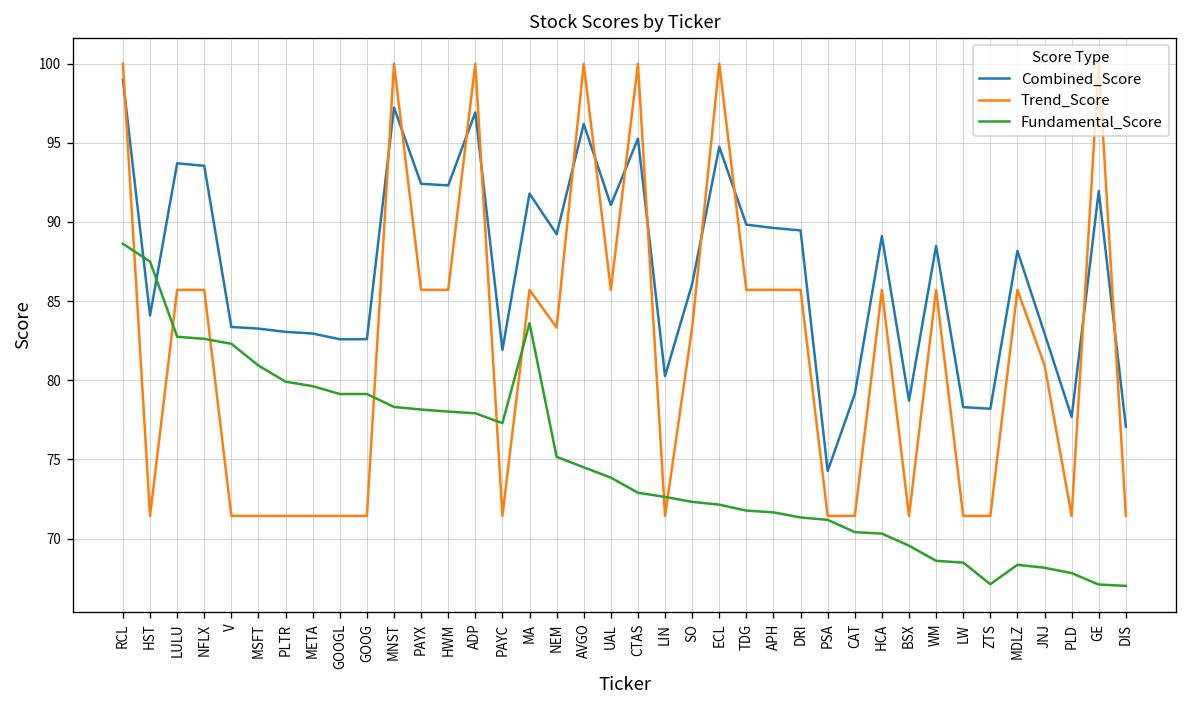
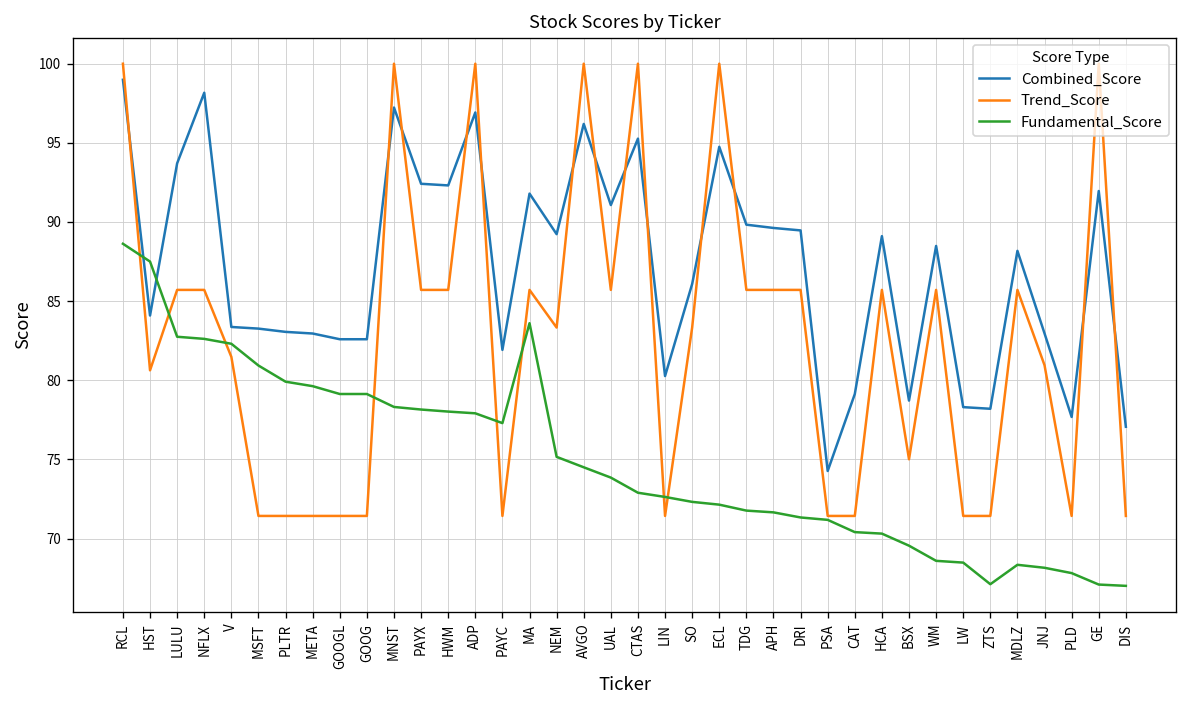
  {
    "Combined_Score": {
      "RCL": 99.0,
      "HST": 84.1,
      "LULU": 93.7,
-     "NFLX": 93.6,
+     "NFLX": 98.2,
      "V": 83.4,
      "MSFT": 83.3,
      "PLTR": 83.1,
      "META": 83.0,
      "GOOGL": 82.6,
      "GOOG": 82.6,
      "MNST": 97.2,
      "PAYX": 92.4,
      "HWM": 92.3,
      "ADP": 96.9,
      "PAYC": 81.9,
      "MA": 91.8,
      "NEM": 89.2,
      "AVGO": 96.2,
      "UAL": 91.1,
      "CTAS": 95.3,
      "LIN": 80.3,
      "SO": 86.1,
      "ECL": 94.7,
      "TDG": 89.8,
      "APH": 89.6,
      "DRI": 89.5,
      "PSA": 74.3,
      "CAT": 79.1,
      "HCA": 89.1,
      "BSX": 78.7,
      "WM": 88.5,
      "LW": 78.3,
      "ZTS": 78.2,
      "MDLZ": 88.2,
      "JNJ": 83.0,
      "PLD": 77.7,
      "GE": 92.0,
      "DIS": 77.1
    },
    "Trend_Score": {
      "RCL": 100.0,
-     "HST": 71.4,
+     "HST": 80.6,
      "LULU": 85.7,
      "NFLX": 85.7,
-     "V": 71.4,
+     "V": 81.5,
      "MSFT": 71.4,
      "PLTR": 71.4,
      "META": 71.4,
      "GOOGL": 71.4,
      "GOOG": 71.4,
      "MNST": 100.0,
      "PAYX": 85.7,
      "HWM": 85.7,
      "ADP": 100.0,
      "PAYC": 71.4,
      "MA": 85.7,
      "NEM": 83.3,
      "AVGO": 100.0,
      "UAL": 85.7,
      "CTAS": 100.0,
      "LIN": 71.4,
      "SO": 83.3,
      "ECL": 100.0,
      "TDG": 85.7,
      "APH": 85.7,
      "DRI": 85.7,
      "PSA": 71.4,
      "CAT": 71.4,
      "HCA": 85.7,
-     "BSX": 71.4,
+     "BSX": 75.0,
      "WM": 85.7,
      "LW": 71.4,
      "ZTS": 71.4,
      "MDLZ": 85.7,
      "JNJ": 81.0,
      "PLD": 71.4,
      "DIS": 71.4
    },
    "Fundamental_Score": {
      "RCL": 88.6,
      "HST": 87.5,
      "LULU": 82.8,
      "NFLX": 82.6,
      "V": 82.3,
      "MSFT": 80.9,
      "PLTR": 79.9,
      "META": 79.6,
      "GOOGL": 79.1,
      "GOOG": 79.1,
      "MNST": 78.3,
      "PAYX": 78.2,
      "HWM": 78.0,
      "ADP": 77.9,
      "PAYC": 77.3,
      "MA": 83.6,
      "NEM": 75.2,
      "AVGO": 74.5,
      "UAL": 73.9,
      "CTAS": 72.9,
      "LIN": 72.6,
      "SO": 72.3,
      "ECL": 72.1,
      "TDG": 71.8,
      "APH": 71.7,
      "DRI": 71.3,
      "PSA": 71.2,
      "CAT": 70.4,
      "HCA": 70.3,
      "BSX": 69.6,
      "WM": 68.6,
      "LW": 68.5,
      "ZTS": 67.1,
      "MDLZ": 68.3,
      "JNJ": 68.2,
      "PLD": 67.8,
      "GE": 67.1,
      "DIS": 67.0
    }
  }
